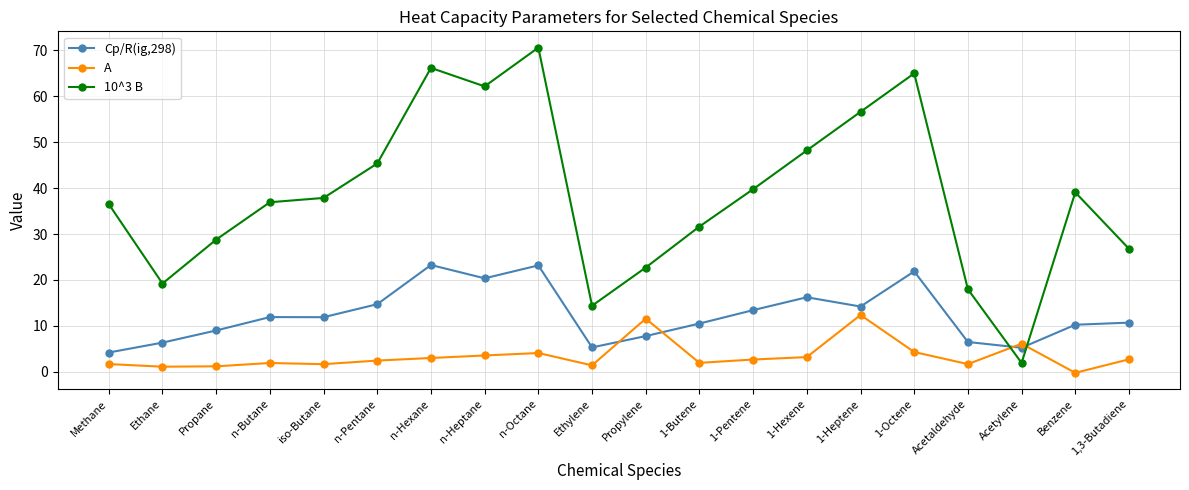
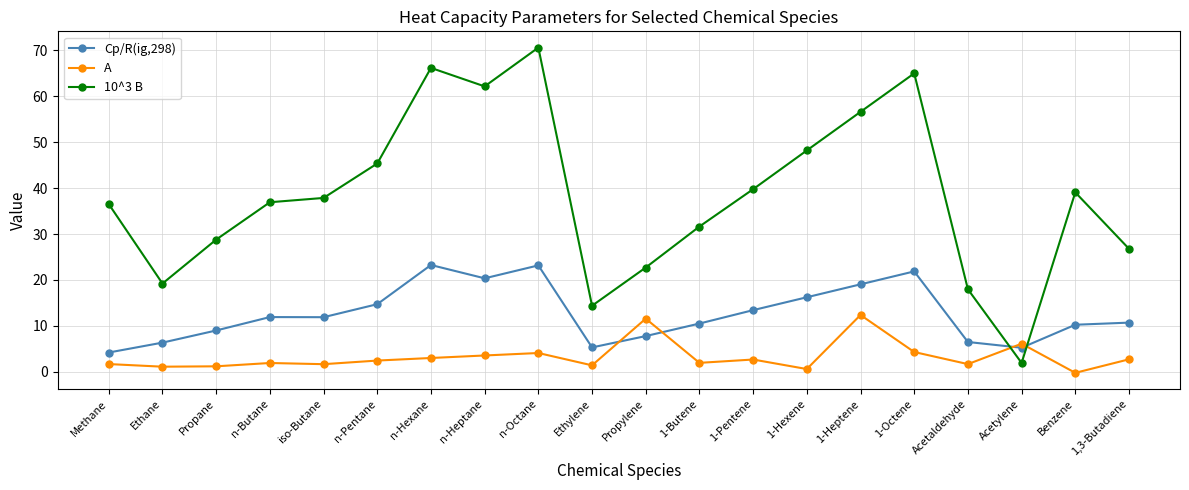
  {
    "Cp/R(ig,298)": {
      "Methane": 4,
      "Ethane": 6,
      "Propane": 9,
      "n-Butane": 12,
      "iso-Butane": 12,
      "n-Pentane": 15,
      "n-Hexane": 23,
      "n-Heptane": 20,
      "n-Octane": 23,
      "Ethylene": 5,
      "Propylene": 8,
      "1-Butene": 11,
      "1-Pentene": 13,
      "1-Hexene": 16,
-     "1-Heptene": 14,
+     "1-Heptene": 19,
      "1-Octene": 22,
      "Acetaldehyde": 7,
      "Acetylene": 5,
      "Benzene": 10,
      "1,3-Butadiene": 11
    },
    "A": {
      "Methane": 2,
      "Ethane": 1,
      "Propane": 1,
      "n-Butane": 2,
      "iso-Butane": 2,
      "n-Pentane": 2,
      "n-Hexane": 3,
      "n-Heptane": 4,
      "n-Octane": 4,
      "Ethylene": 1,
      "Propylene": 12,
      "1-Butene": 2,
      "1-Pentene": 3,
-     "1-Hexene": 3,
+     "1-Hexene": 1,
      "1-Heptene": 12,
      "1-Octene": 4,
      "Acetaldehyde": 2,
      "Acetylene": 6,
      "Benzene": 0,
      "1,3-Butadiene": 3
    },
    "10^3 B": {
      "Methane": 37,
      "Ethane": 19,
      "Propane": 29,
      "n-Butane": 37,
      "iso-Butane": 38,
      "n-Pentane": 45,
      "n-Hexane": 66,
      "n-Heptane": 62,
      "n-Octane": 71,
      "Ethylene": 14,
      "Propylene": 23,
      "1-Butene": 32,
      "1-Pentene": 40,
      "1-Hexene": 48,
      "1-Heptene": 57,
      "1-Octene": 65,
      "Acetaldehyde": 18,
      "Acetylene": 2,
      "Benzene": 39,
      "1,3-Butadiene": 27
    }
  }
